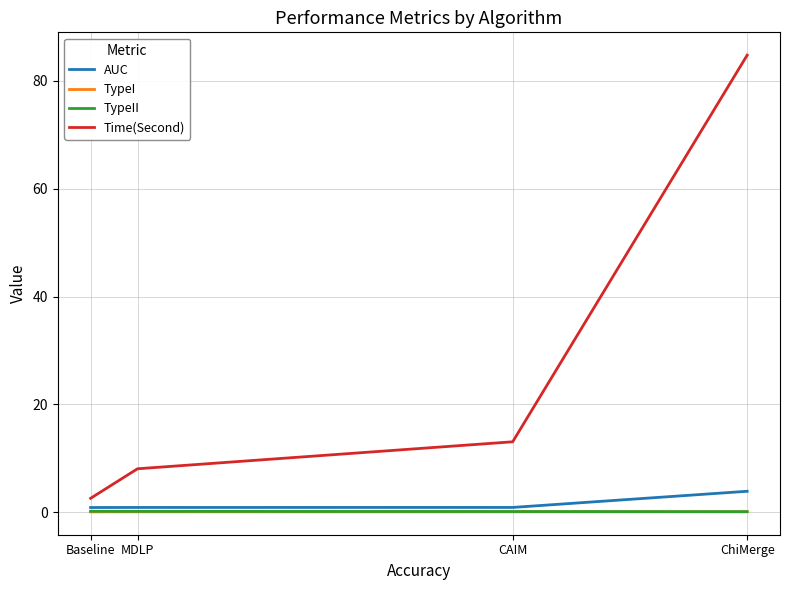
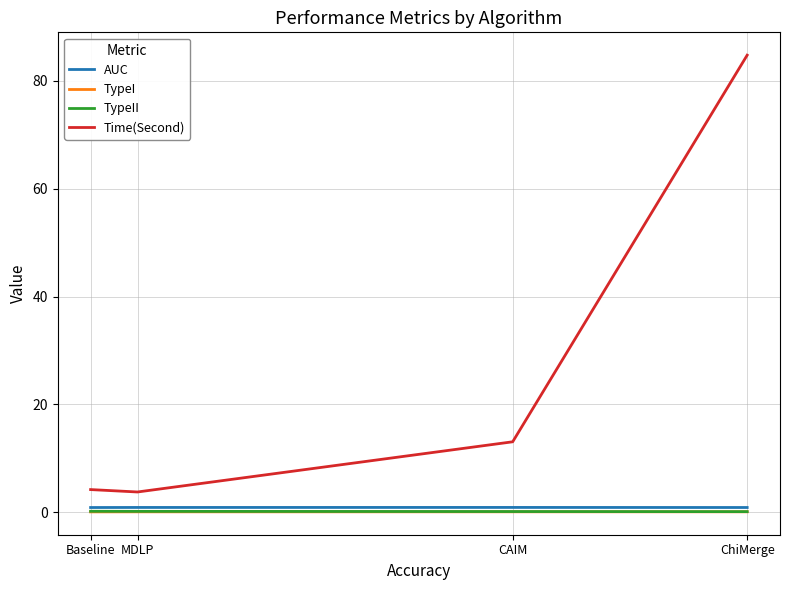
  {
    "AUC": {
      "Baseline": 1,
      "MDLP": 1,
      "CAIM": 1,
-     "ChiMerge": 4
+     "ChiMerge": 1
    },
    "Time(Second)": {
-     "Baseline": 3,
-     "MDLP": 8,
+     "Baseline": 4,
+     "MDLP": 4,
      "CAIM": 13,
      "ChiMerge": 85
    }
  }
